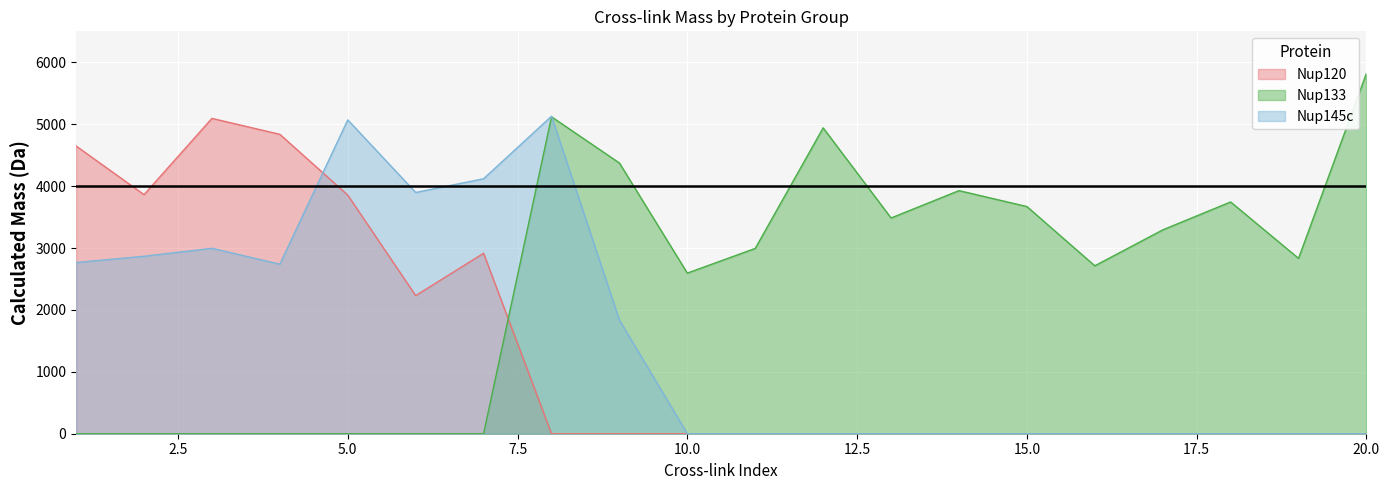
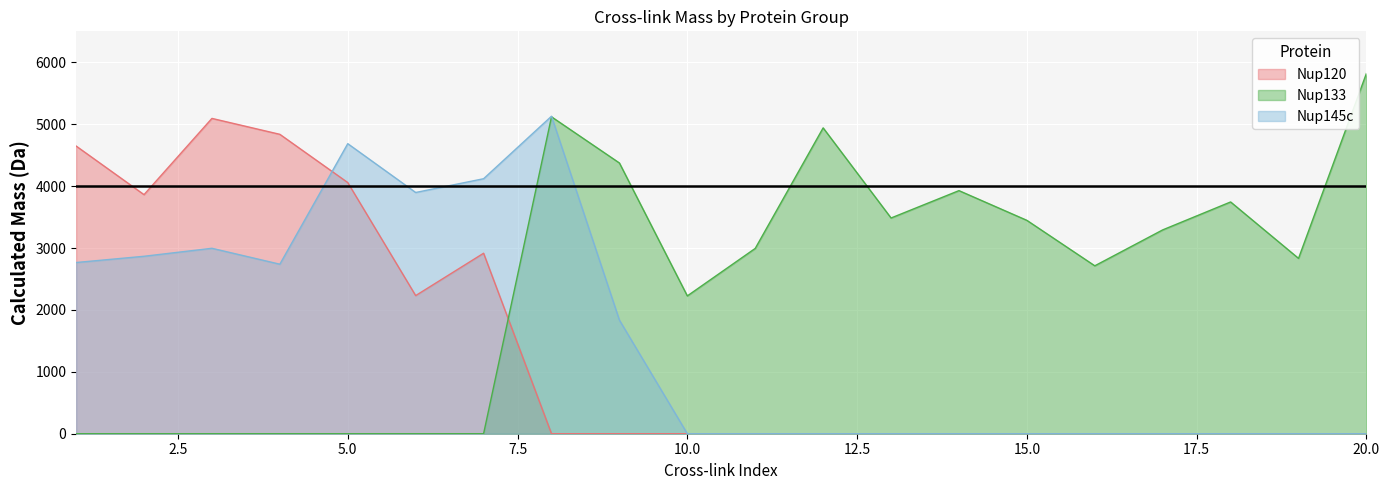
  {
    "Nup120": {
-     "5.0": 3900
+     "5.0": 4100
    },
    "Nup133": {
      "5.0": 0,
-     "10.0": 2600,
-     "15.0": 3700,
+     "10.0": 2200,
+     "15.0": 3400,
      "20.0": 5800
    },
    "Nup145c": {
-     "5.0": 5100
+     "5.0": 4700
    }
  }
